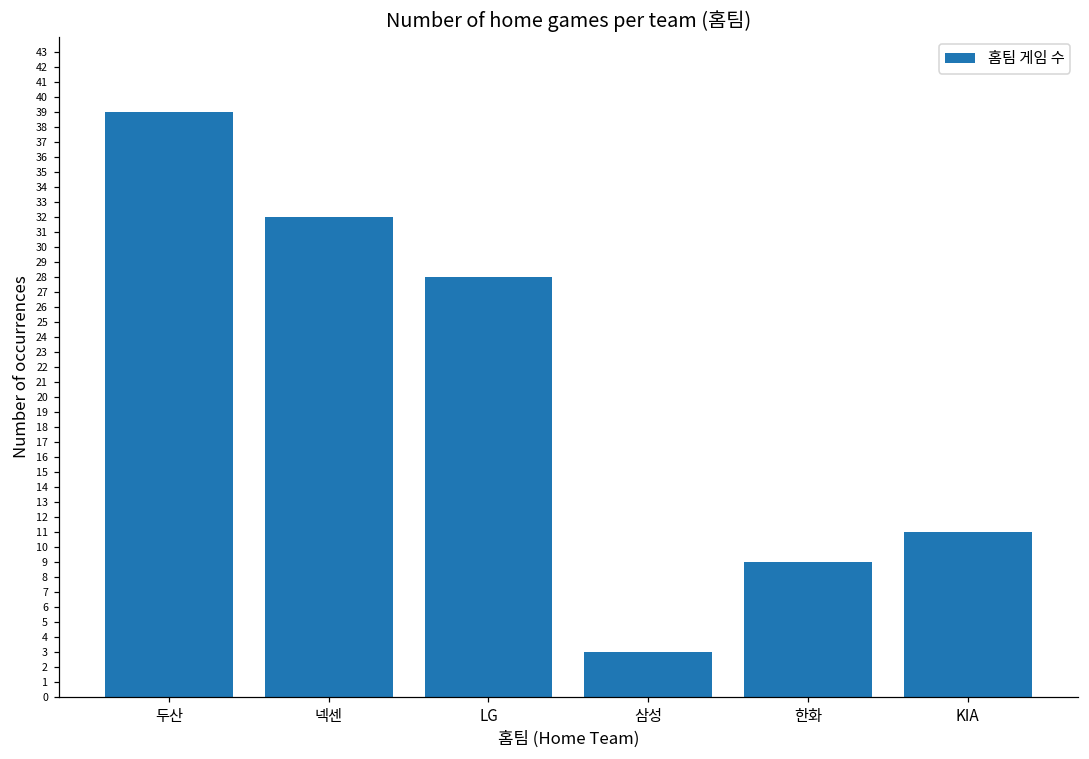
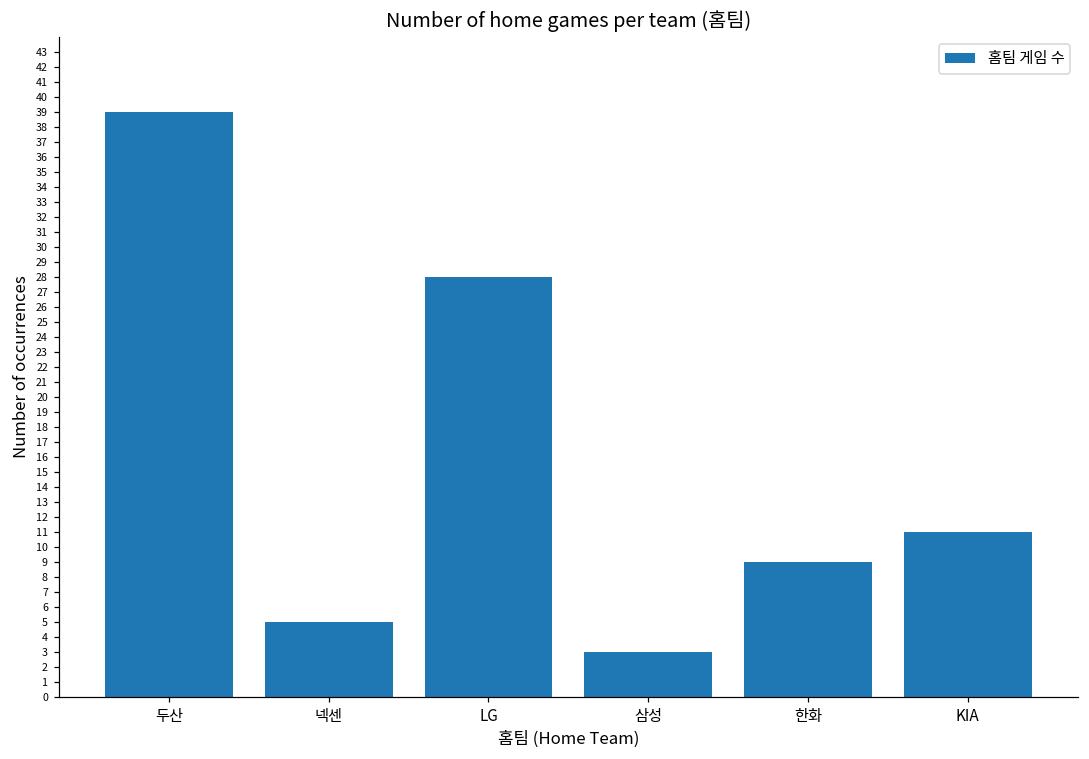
  {
    "두산": 39,
-   "넥센": 32,
+   "넥센": 5,
    "LG": 28,
    "삼성": 3,
    "한화": 9,
    "KIA": 11
  }
